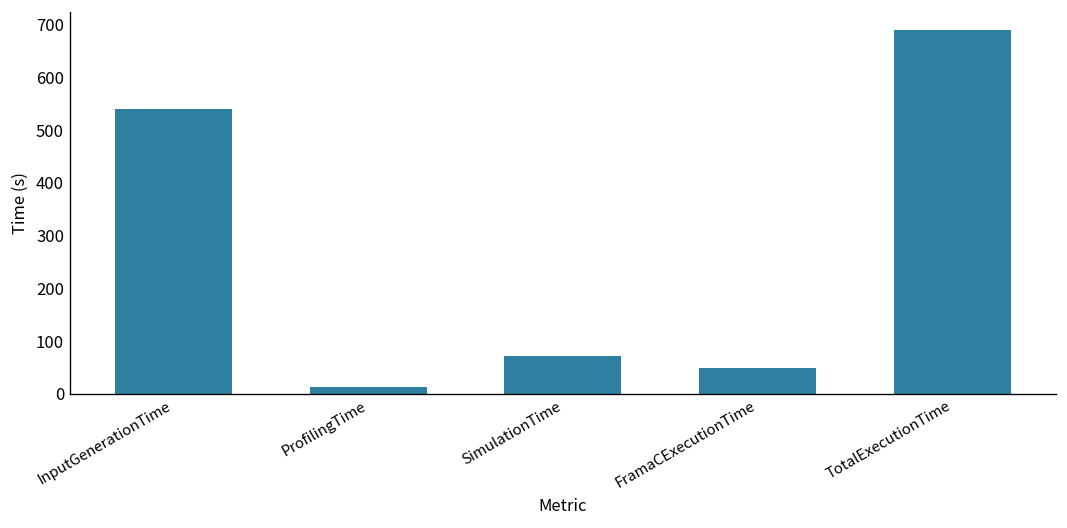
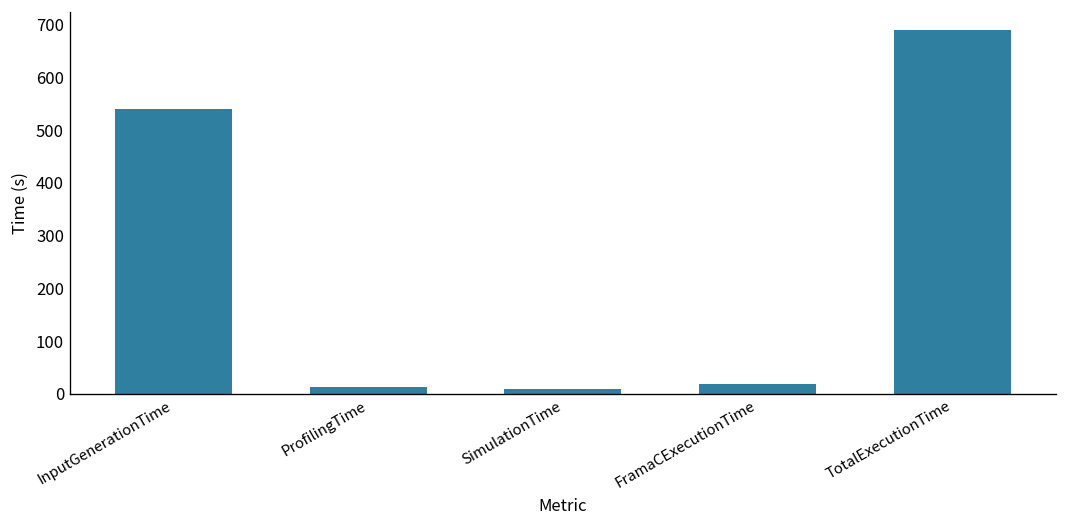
  {
    "InputGenerationTime": 540,
    "ProfilingTime": 10,
-   "SimulationTime": 70,
-   "FramaCExecutionTime": 50,
+   "SimulationTime": 10,
+   "FramaCExecutionTime": 20,
    "TotalExecutionTime": 690
  }
